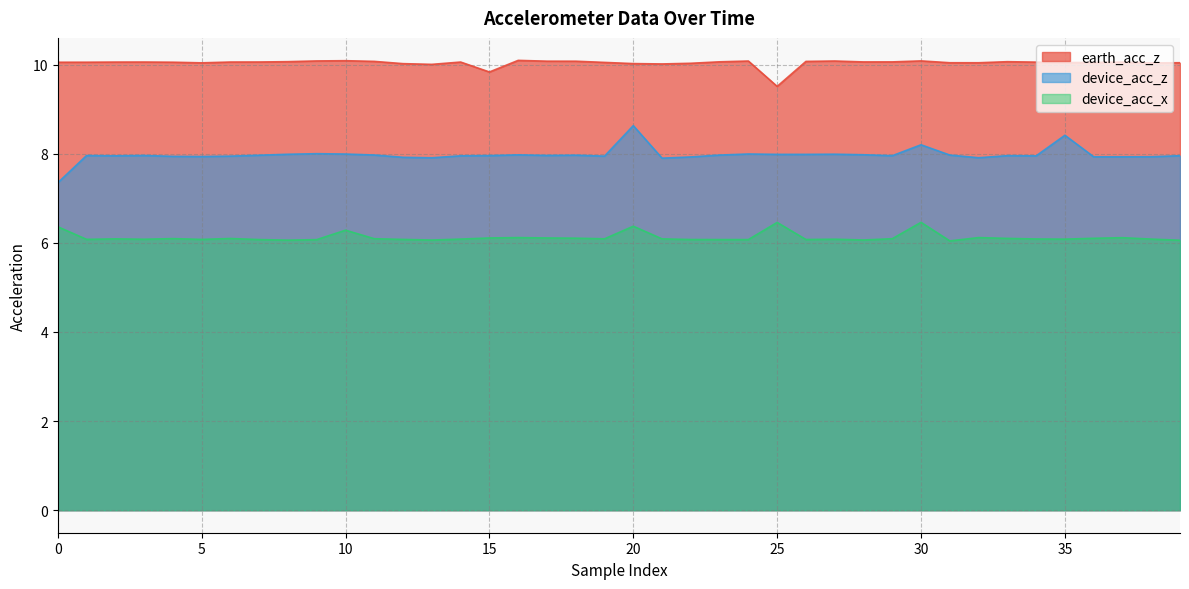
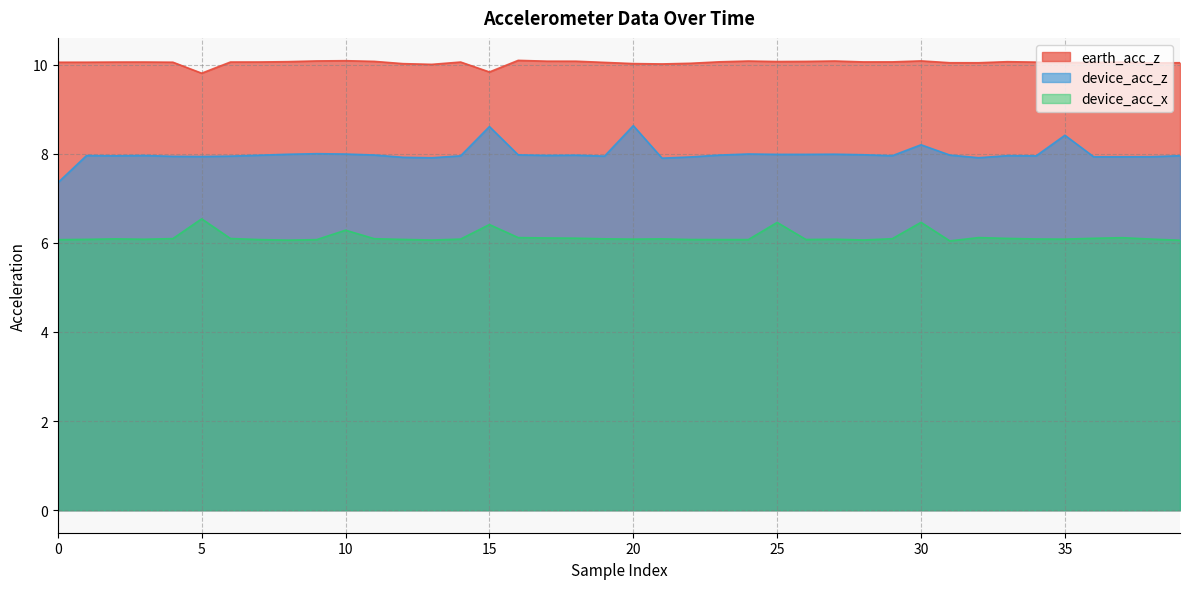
  {
    "earth_acc_z": {
      "0": 10.1,
-     "5": 10.0,
+     "5": 9.8,
      "10": 10.1,
      "15": 9.8,
      "20": 10.0,
-     "25": 9.5,
+     "25": 10.1,
      "30": 10.1
    },
    "device_acc_z": {
      "0": 7.3,
      "5": 7.9,
      "10": 8.0,
-     "15": 8.0,
+     "15": 8.6,
      "20": 8.6,
      "25": 8.0,
      "30": 8.2,
      "35": 8.4
    },
    "device_acc_x": {
-     "0": 6.4,
-     "5": 6.1,
+     "0": 6.1,
+     "5": 6.5,
      "10": 6.3,
-     "15": 6.1,
-     "20": 6.4,
+     "15": 6.4,
+     "20": 6.1,
      "25": 6.5,
      "30": 6.5,
      "35": 6.1
    }
  }
